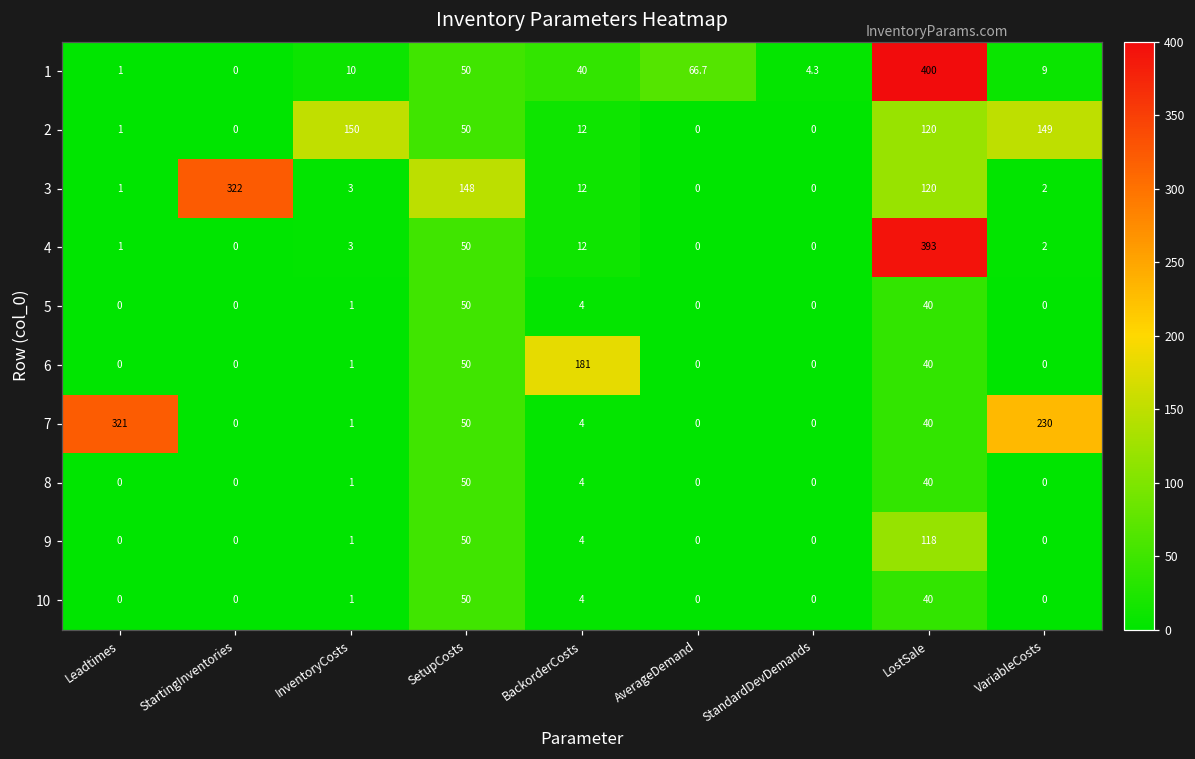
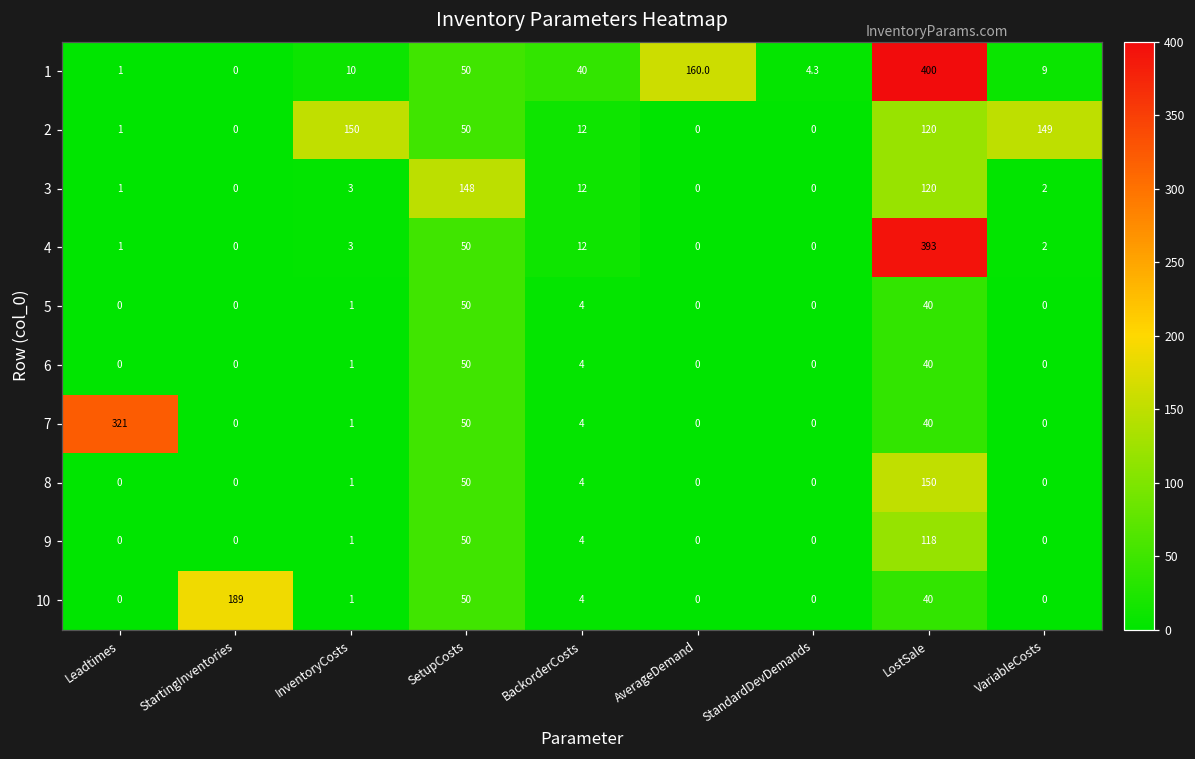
  {
    "1": {
      "Leadtimes": 1,
      "StartingInventories": 0,
      "InventoryCosts": 10,
      "SetupCosts": 50,
      "BackorderCosts": 40,
-     "AverageDemand": 66.7,
+     "AverageDemand": 160.0,
      "StandardDevDemands": 4.3,
      "LostSale": 400,
      "VariableCosts": 9
    },
    "2": {
      "Leadtimes": 1,
      "StartingInventories": 0,
      "InventoryCosts": 150,
      "SetupCosts": 50,
      "BackorderCosts": 12,
      "AverageDemand": 0,
      "StandardDevDemands": 0,
      "LostSale": 120,
      "VariableCosts": 149
    },
    "3": {
      "Leadtimes": 1,
-     "StartingInventories": 322,
+     "StartingInventories": 0,
      "InventoryCosts": 3,
      "SetupCosts": 148,
      "BackorderCosts": 12,
      "AverageDemand": 0,
      "StandardDevDemands": 0,
      "LostSale": 120,
      "VariableCosts": 2
    },
    "4": {
      "Leadtimes": 1,
      "StartingInventories": 0,
      "InventoryCosts": 3,
      "SetupCosts": 50,
      "BackorderCosts": 12,
      "AverageDemand": 0,
      "StandardDevDemands": 0,
      "LostSale": 393,
      "VariableCosts": 2
    },
    "5": {
      "Leadtimes": 0,
      "StartingInventories": 0,
      "InventoryCosts": 1,
      "SetupCosts": 50,
      "BackorderCosts": 4,
      "AverageDemand": 0,
      "StandardDevDemands": 0,
      "LostSale": 40,
      "VariableCosts": 0
    },
    "6": {
      "Leadtimes": 0,
      "StartingInventories": 0,
      "InventoryCosts": 1,
      "SetupCosts": 50,
-     "BackorderCosts": 181,
+     "BackorderCosts": 4,
      "AverageDemand": 0,
      "StandardDevDemands": 0,
      "LostSale": 40,
      "VariableCosts": 0
    },
    "7": {
      "Leadtimes": 321,
      "StartingInventories": 0,
      "InventoryCosts": 1,
      "SetupCosts": 50,
      "BackorderCosts": 4,
      "AverageDemand": 0,
      "StandardDevDemands": 0,
      "LostSale": 40,
-     "VariableCosts": 230
+     "VariableCosts": 0
    },
    "8": {
      "Leadtimes": 0,
      "StartingInventories": 0,
      "InventoryCosts": 1,
      "SetupCosts": 50,
      "BackorderCosts": 4,
      "AverageDemand": 0,
      "StandardDevDemands": 0,
-     "LostSale": 40,
+     "LostSale": 150,
      "VariableCosts": 0
    },
    "9": {
      "Leadtimes": 0,
      "StartingInventories": 0,
      "InventoryCosts": 1,
      "SetupCosts": 50,
      "BackorderCosts": 4,
      "AverageDemand": 0,
      "StandardDevDemands": 0,
      "LostSale": 118,
      "VariableCosts": 0
    },
    "10": {
      "Leadtimes": 0,
-     "StartingInventories": 0,
+     "StartingInventories": 189,
      "InventoryCosts": 1,
      "SetupCosts": 50,
      "BackorderCosts": 4,
      "AverageDemand": 0,
      "StandardDevDemands": 0,
      "LostSale": 40,
      "VariableCosts": 0
    }
  }
